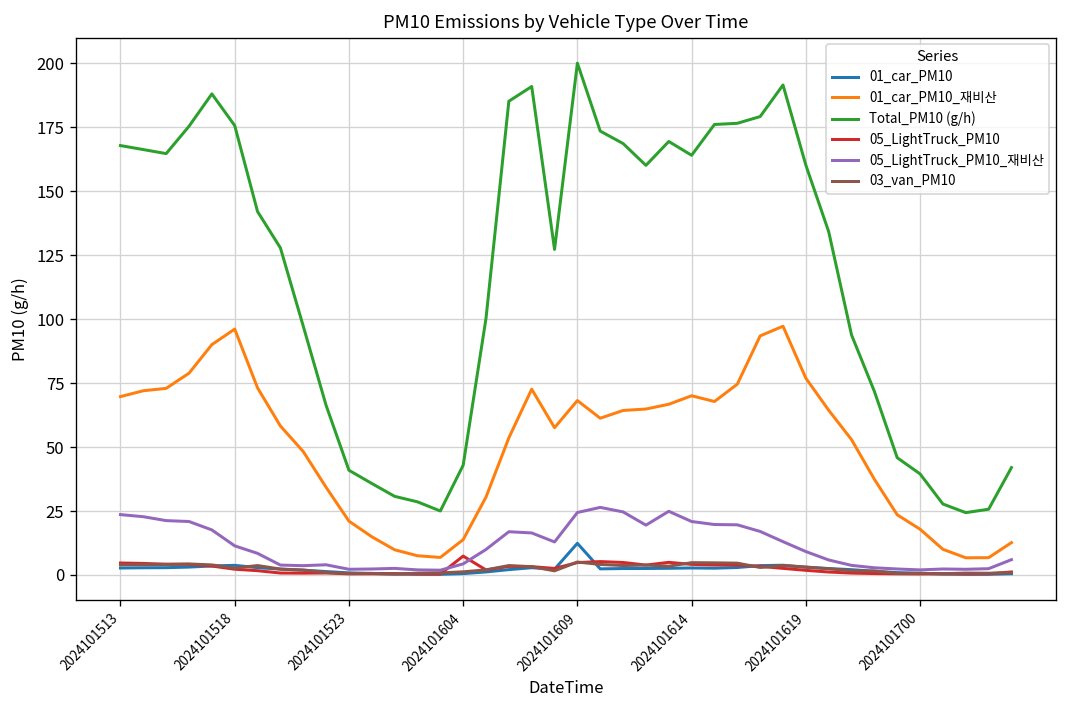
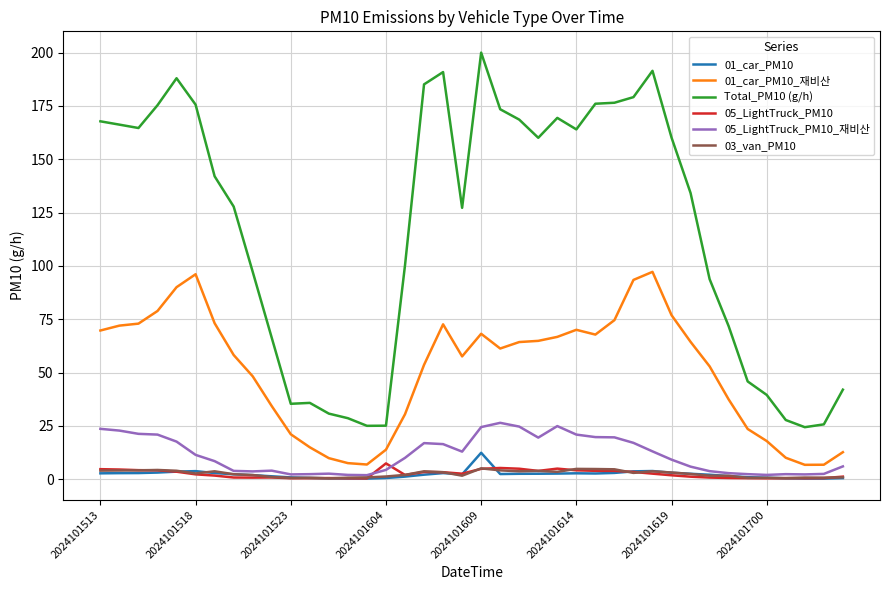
  {
    "01_car_PM10": {
      "2024101513": 3,
      "2024101609": 12,
      "2024101614": 3
    },
    "01_car_PM10_재비산": {
      "2024101513": 70,
      "2024101518": 96,
      "2024101523": 21,
      "2024101604": 14,
      "2024101609": 68,
      "2024101614": 70,
      "2024101619": 77,
      "2024101700": 18
    },
    "Total_PM10 (g/h)": {
      "2024101513": 168,
      "2024101518": 176,
-     "2024101523": 41,
-     "2024101604": 43,
+     "2024101523": 35,
+     "2024101604": 25,
      "2024101609": 200,
      "2024101614": 164,
      "2024101619": 160,
      "2024101700": 39
    },
    "05_LightTruck_PM10": {
      "2024101604": 7,
      "2024101619": 2
    },
    "05_LightTruck_PM10_재비산": {
      "2024101513": 24,
      "2024101518": 11,
      "2024101523": 2,
      "2024101604": 4,
      "2024101609": 24,
      "2024101614": 21,
      "2024101619": 9,
      "2024101700": 2
    }
  }
